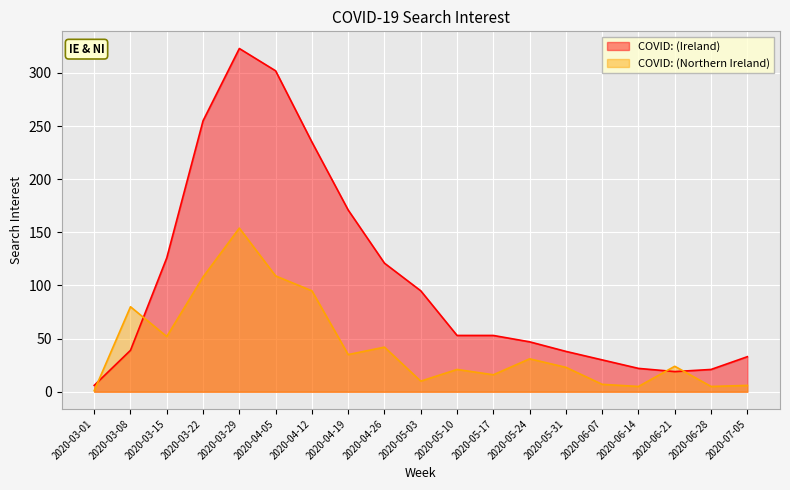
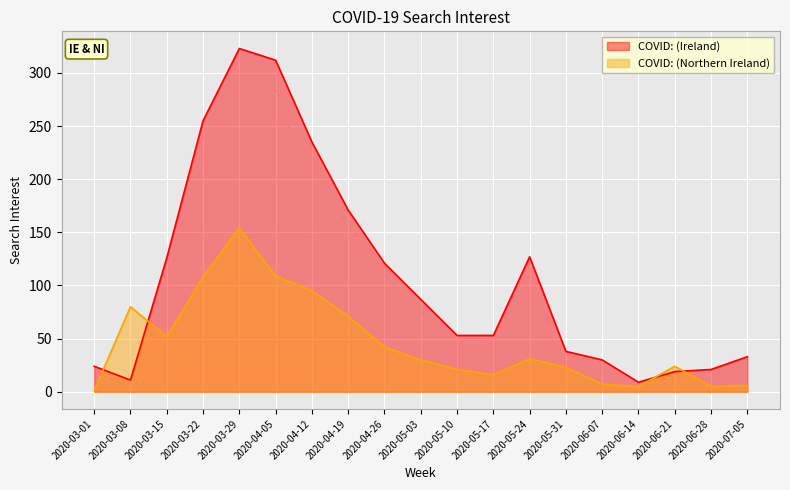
  {
    "COVID: (Ireland)": {
-     "2020-03-01": 6,
-     "2020-03-08": 39,
+     "2020-03-01": 24,
+     "2020-03-08": 11,
      "2020-03-15": 126,
      "2020-03-22": 255,
      "2020-03-29": 323,
-     "2020-04-05": 302,
+     "2020-04-05": 312,
      "2020-04-12": 235,
      "2020-04-19": 171,
      "2020-04-26": 121,
-     "2020-05-03": 95,
+     "2020-05-03": 87,
      "2020-05-10": 53,
      "2020-05-17": 53,
-     "2020-05-24": 47,
+     "2020-05-24": 127,
      "2020-05-31": 38,
      "2020-06-07": 30,
-     "2020-06-14": 22,
+     "2020-06-14": 9,
      "2020-06-21": 19,
      "2020-06-28": 21,
      "2020-07-05": 33
    },
    "COVID: (Northern Ireland)": {
      "2020-03-01": 1,
      "2020-03-08": 80,
      "2020-03-15": 52,
      "2020-03-22": 108,
      "2020-03-29": 154,
      "2020-04-05": 109,
      "2020-04-12": 95,
-     "2020-04-19": 35,
+     "2020-04-19": 71,
      "2020-04-26": 42,
-     "2020-05-03": 10,
+     "2020-05-03": 30,
      "2020-05-10": 21,
      "2020-05-17": 16,
      "2020-05-24": 31,
      "2020-05-31": 23,
      "2020-06-07": 7,
      "2020-06-14": 5,
      "2020-06-21": 24,
      "2020-06-28": 5,
      "2020-07-05": 6
    }
  }
